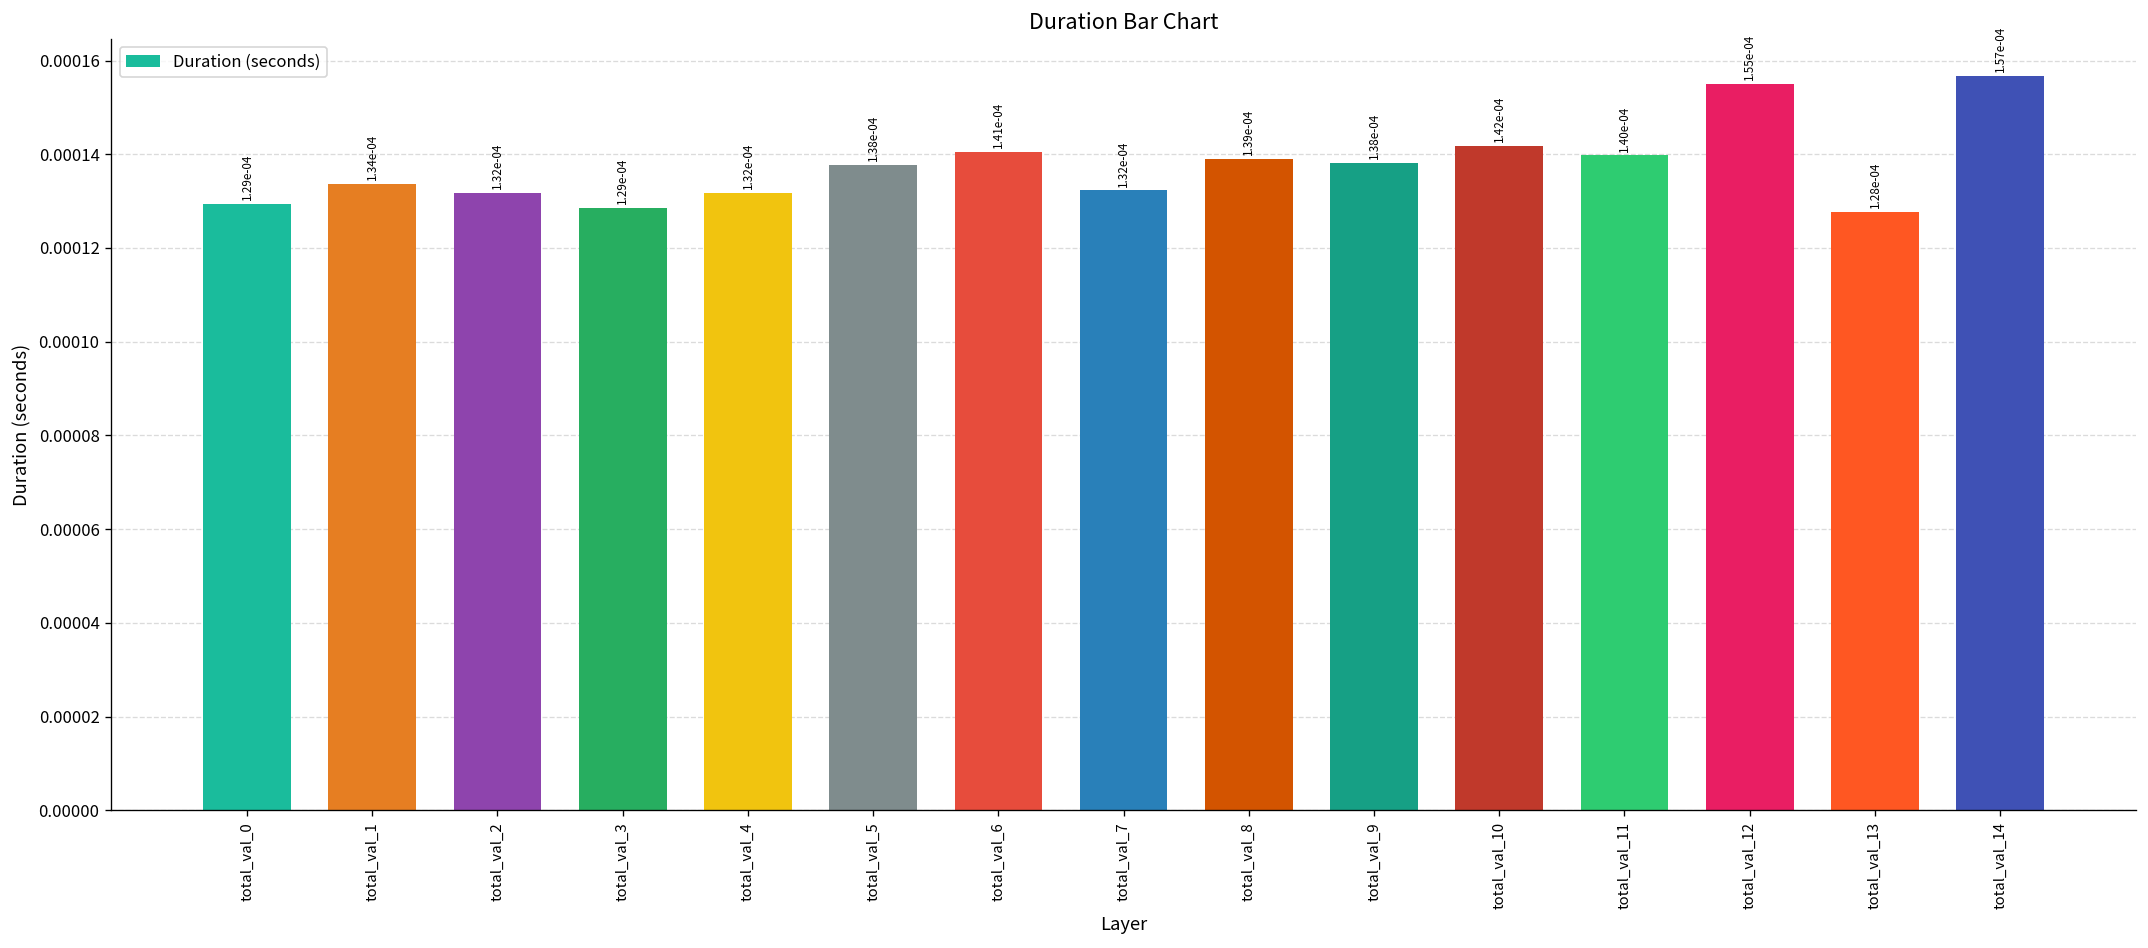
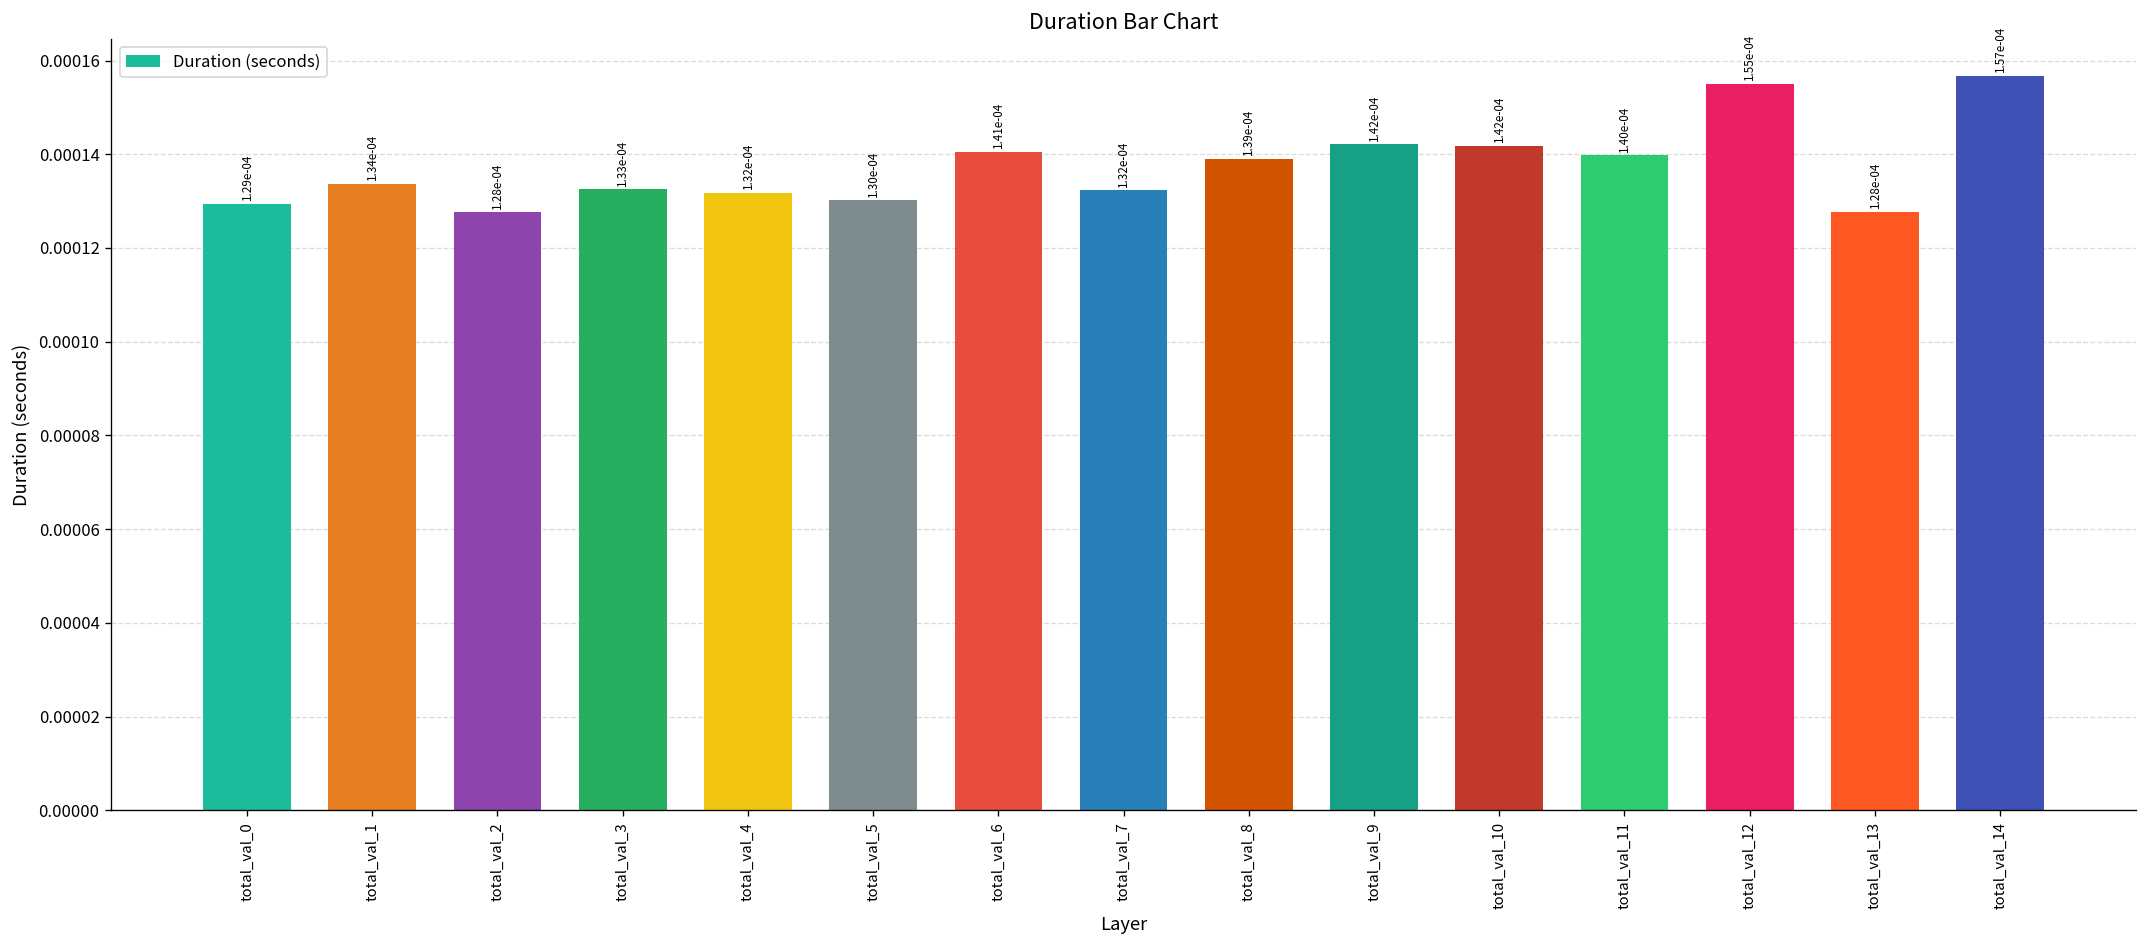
  {
    "total_val_0": "1.29e-04",
    "total_val_1": "1.34e-04",
-   "total_val_2": "1.32e-04",
-   "total_val_3": "1.29e-04",
+   "total_val_2": "1.28e-04",
+   "total_val_3": "1.33e-04",
    "total_val_4": "1.32e-04",
-   "total_val_5": "1.38e-04",
+   "total_val_5": "1.30e-04",
    "total_val_6": "1.41e-04",
    "total_val_7": "1.32e-04",
    "total_val_8": "1.39e-04",
-   "total_val_9": "1.38e-04",
+   "total_val_9": "1.42e-04",
    "total_val_10": "1.42e-04",
    "total_val_11": "1.40e-04",
    "total_val_12": "1.55e-04",
    "total_val_13": "1.28e-04",
    "total_val_14": "1.57e-04"
  }
